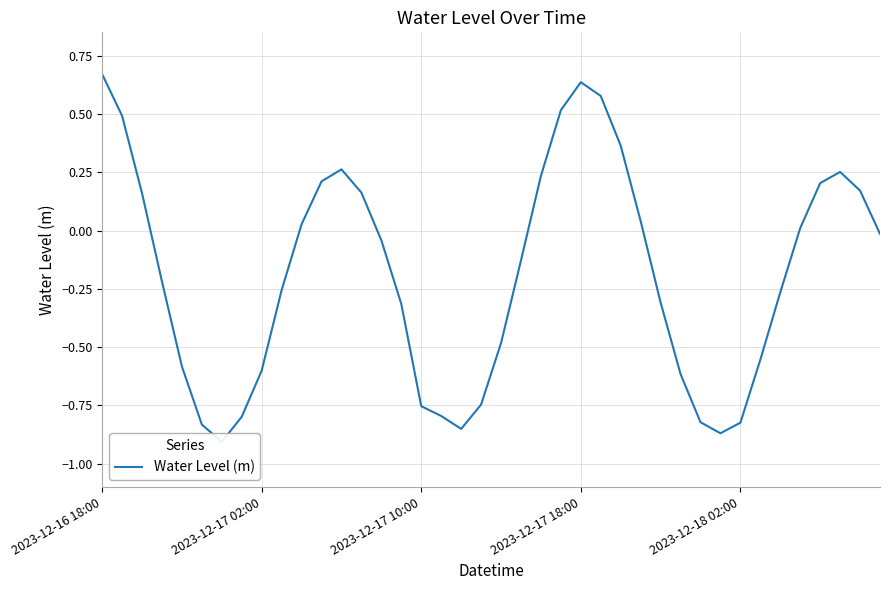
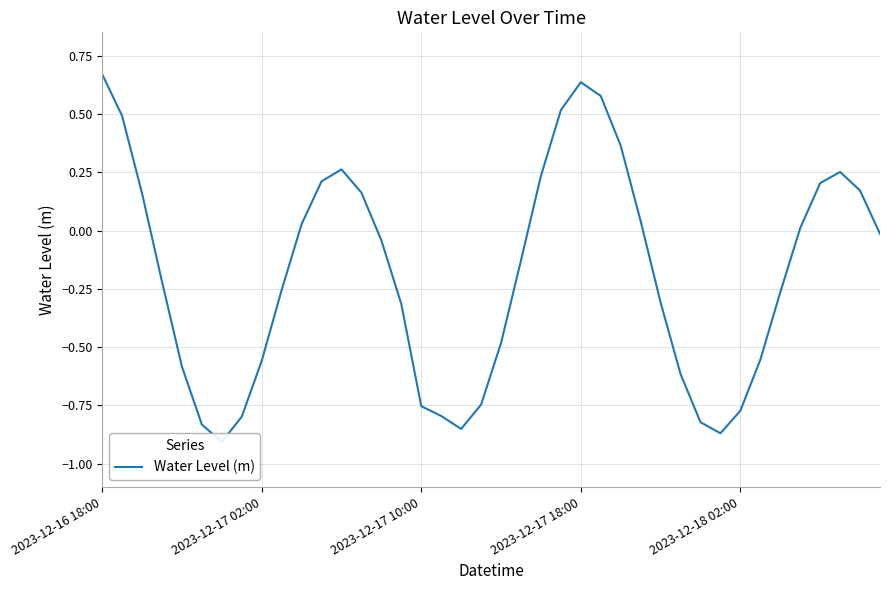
  {
    "2023-12-16 18:00": 0.67,
-   "2023-12-17 02:00": -0.60,
+   "2023-12-17 02:00": -0.56,
    "2023-12-17 10:00": -0.75,
    "2023-12-17 18:00": 0.64,
-   "2023-12-18 02:00": -0.82
+   "2023-12-18 02:00": -0.77
  }
